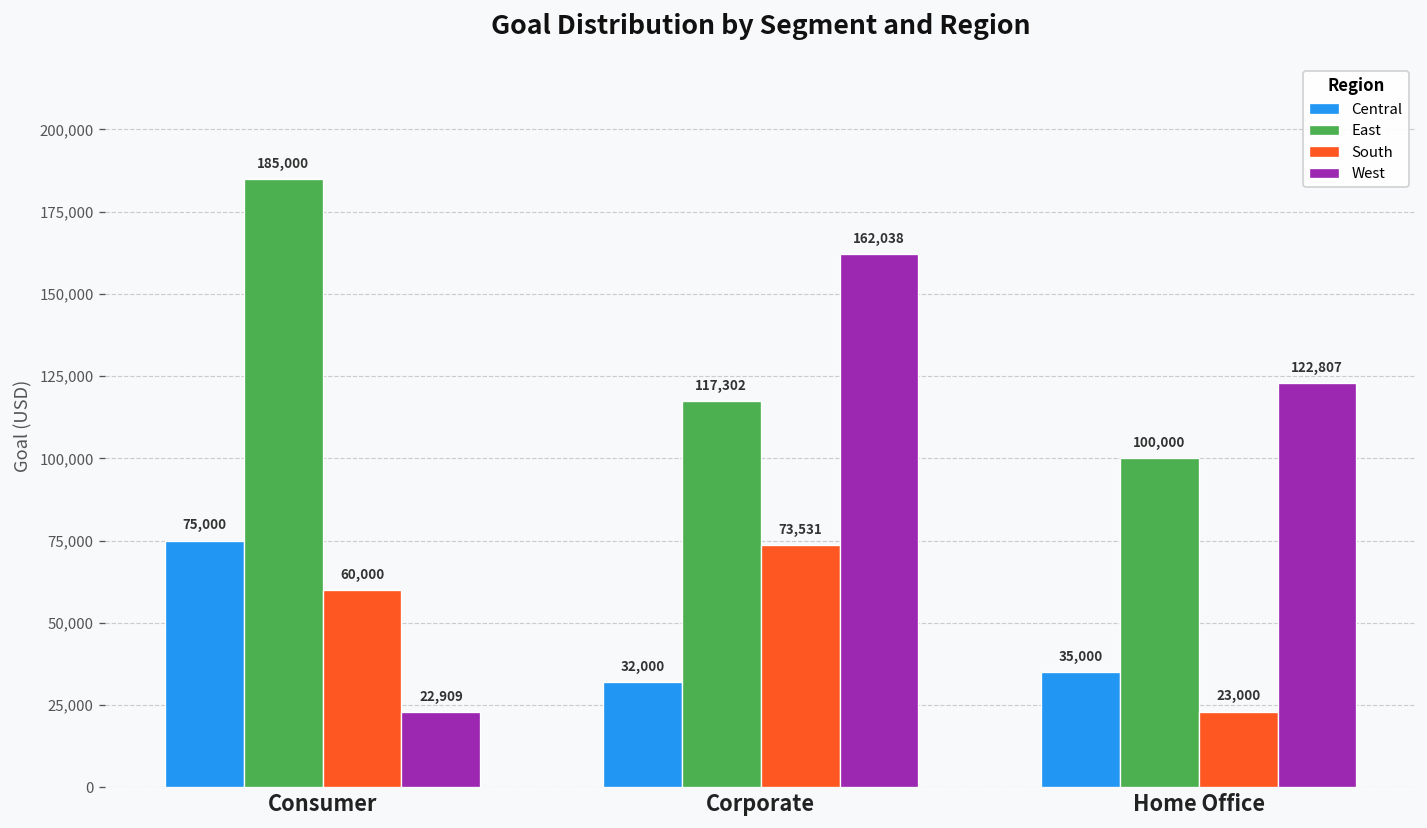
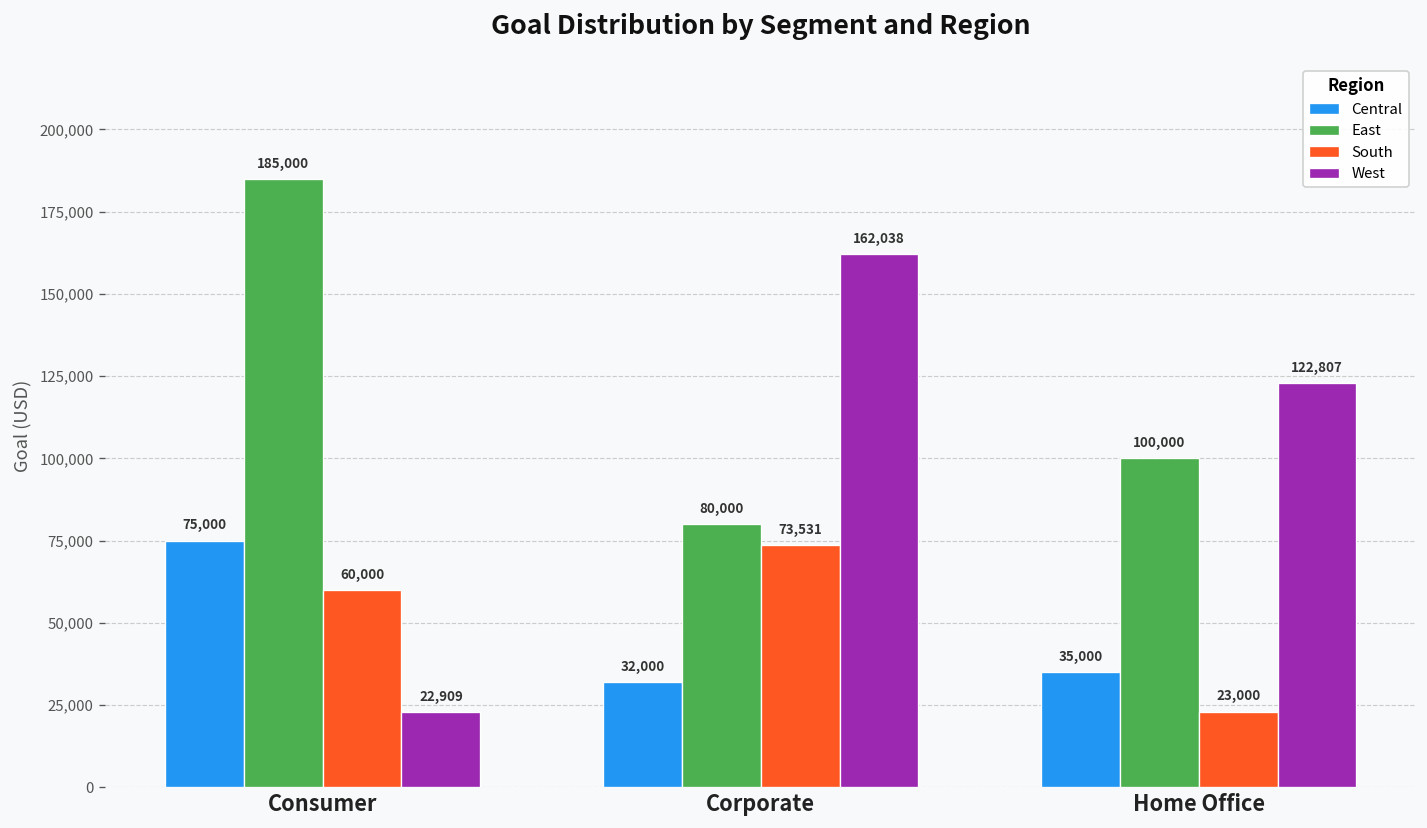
  {
    "Central": {
      "Consumer": "75,000",
      "Corporate": "32,000",
      "Home Office": "35,000"
    },
    "East": {
      "Consumer": "185,000",
-     "Corporate": "117,302",
+     "Corporate": "80,000",
      "Home Office": "100,000"
    },
    "South": {
      "Consumer": "60,000",
      "Corporate": "73,531",
      "Home Office": "23,000"
    },
    "West": {
      "Consumer": "22,909",
      "Corporate": "162,038",
      "Home Office": "122,807"
    }
  }
